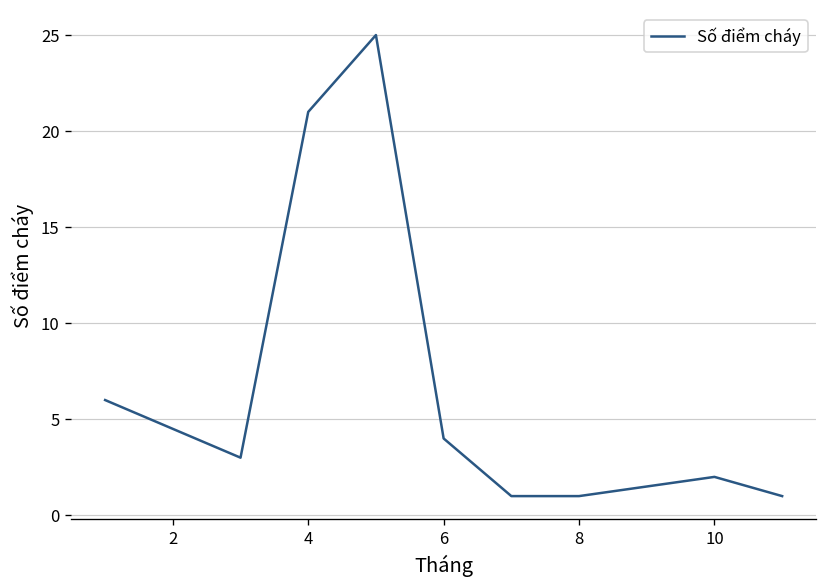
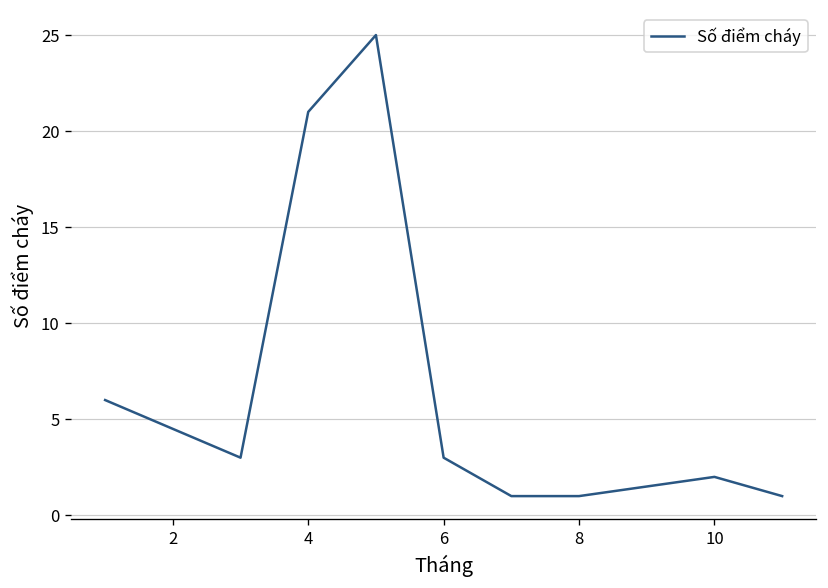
  {
    "4": 21,
-   "6": 4,
+   "6": 3,
    "8": 1,
    "10": 2
  }
